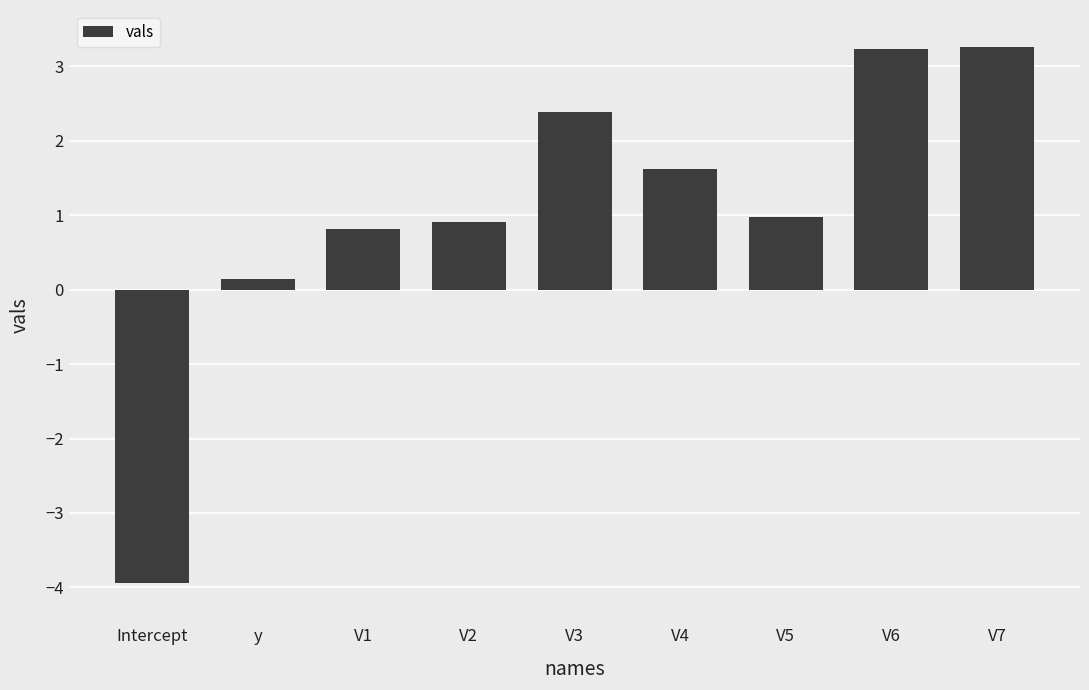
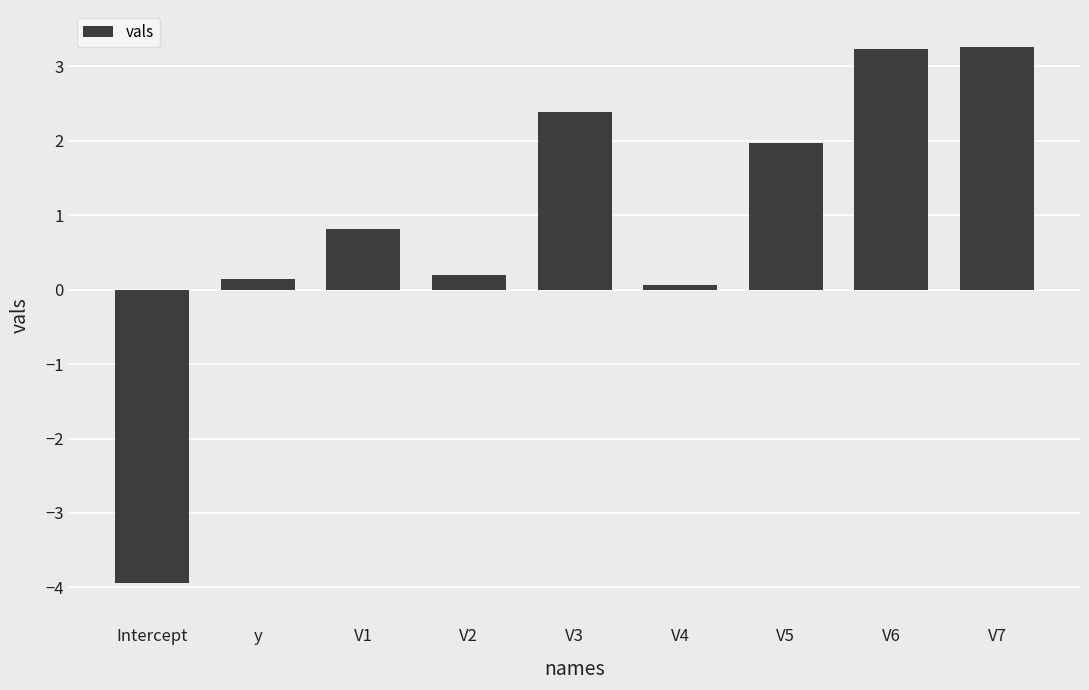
  {
    "Intercept": -3.9,
    "y": 0.1,
    "V1": 0.8,
-   "V2": 0.9,
+   "V2": 0.2,
    "V3": 2.4,
-   "V4": 1.6,
-   "V5": 1.0,
+   "V4": 0.1,
+   "V5": 2.0,
    "V6": 3.2,
    "V7": 3.3
  }
